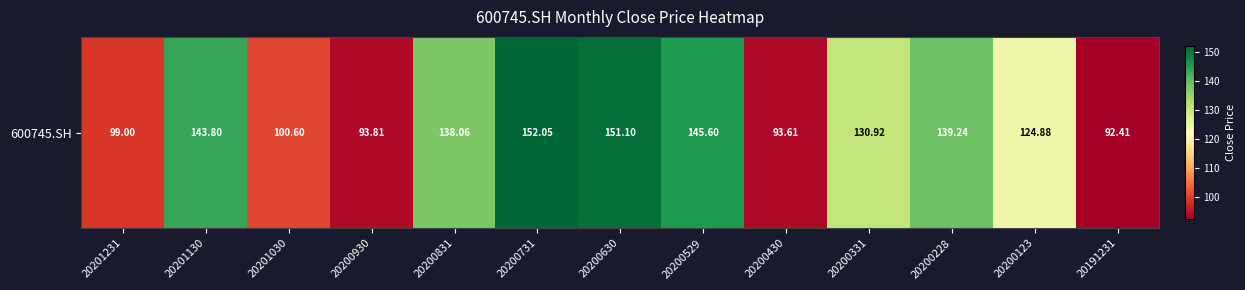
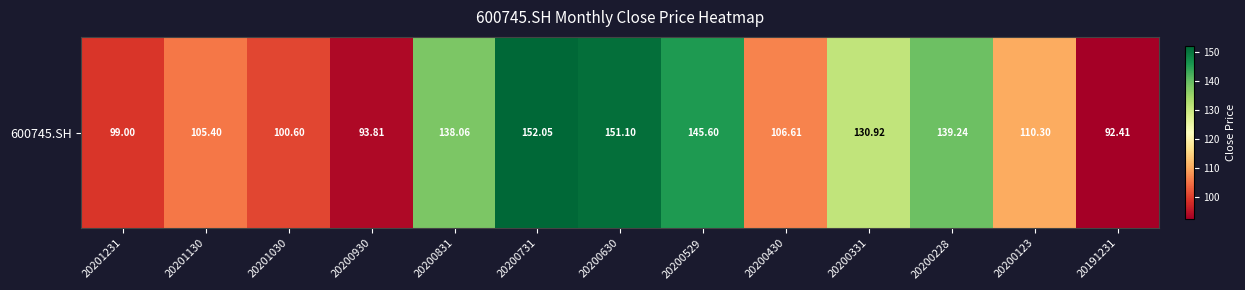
  {
    "600745.SH": {
      "20201231": 99.00,
-     "20201130": 143.80,
+     "20201130": 105.40,
      "20201030": 100.60,
      "20200930": 93.81,
      "20200831": 138.06,
      "20200731": 152.05,
      "20200630": 151.10,
      "20200529": 145.60,
-     "20200430": 93.61,
+     "20200430": 106.61,
      "20200331": 130.92,
      "20200228": 139.24,
-     "20200123": 124.88,
+     "20200123": 110.30,
      "20191231": 92.41
    }
  }
